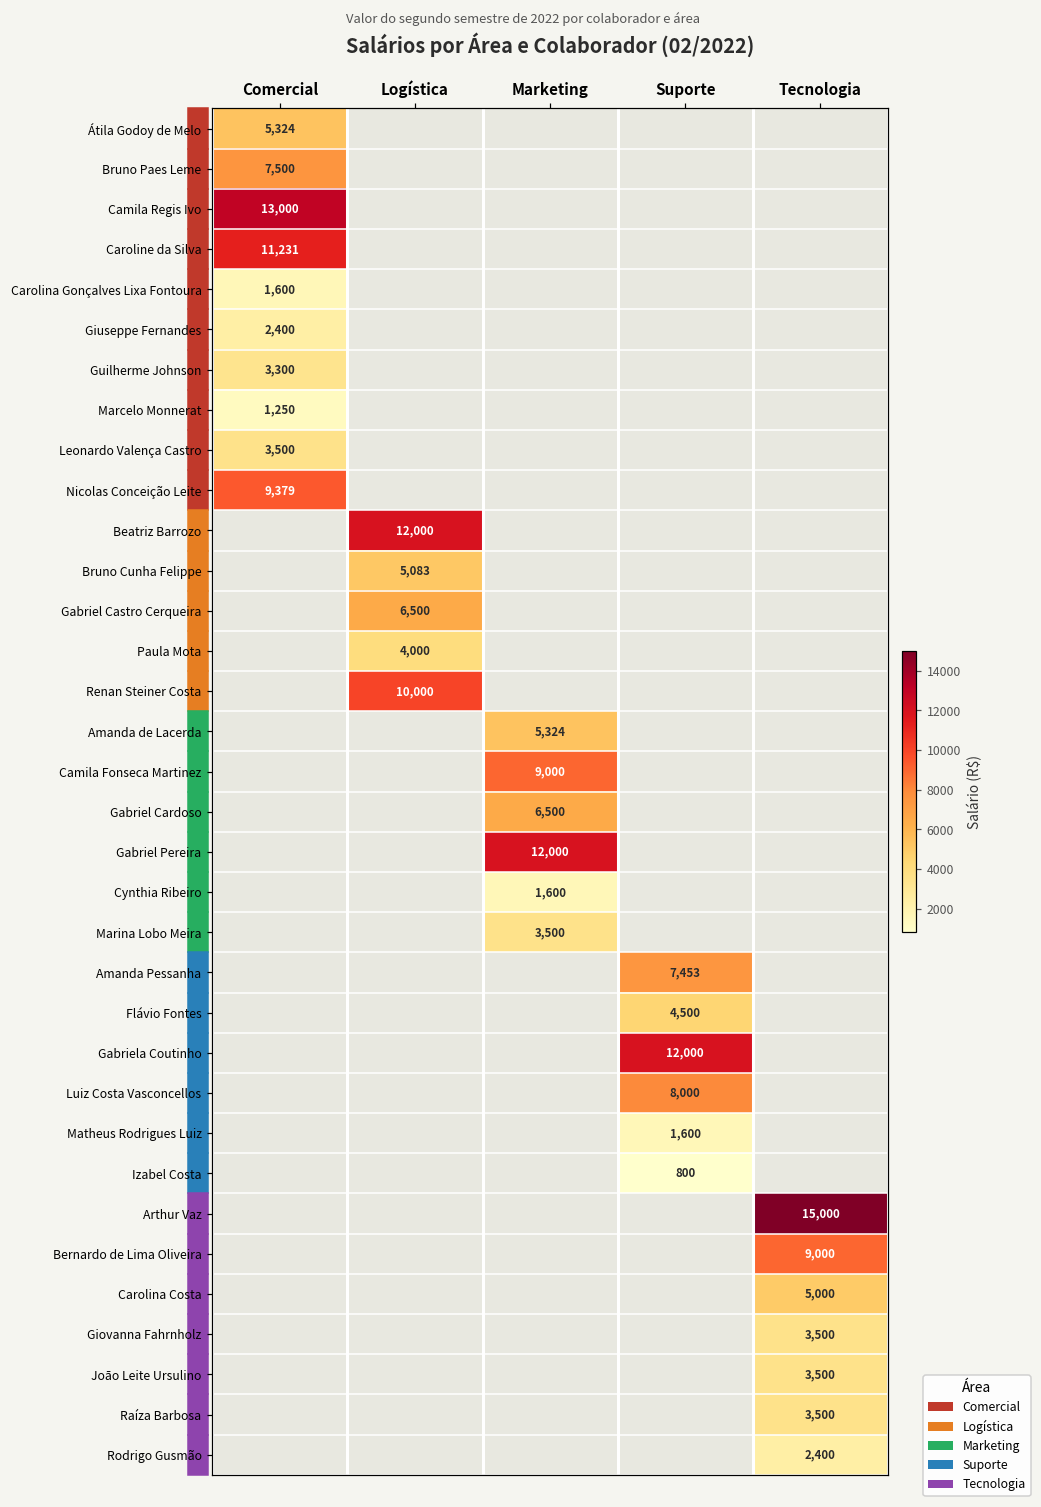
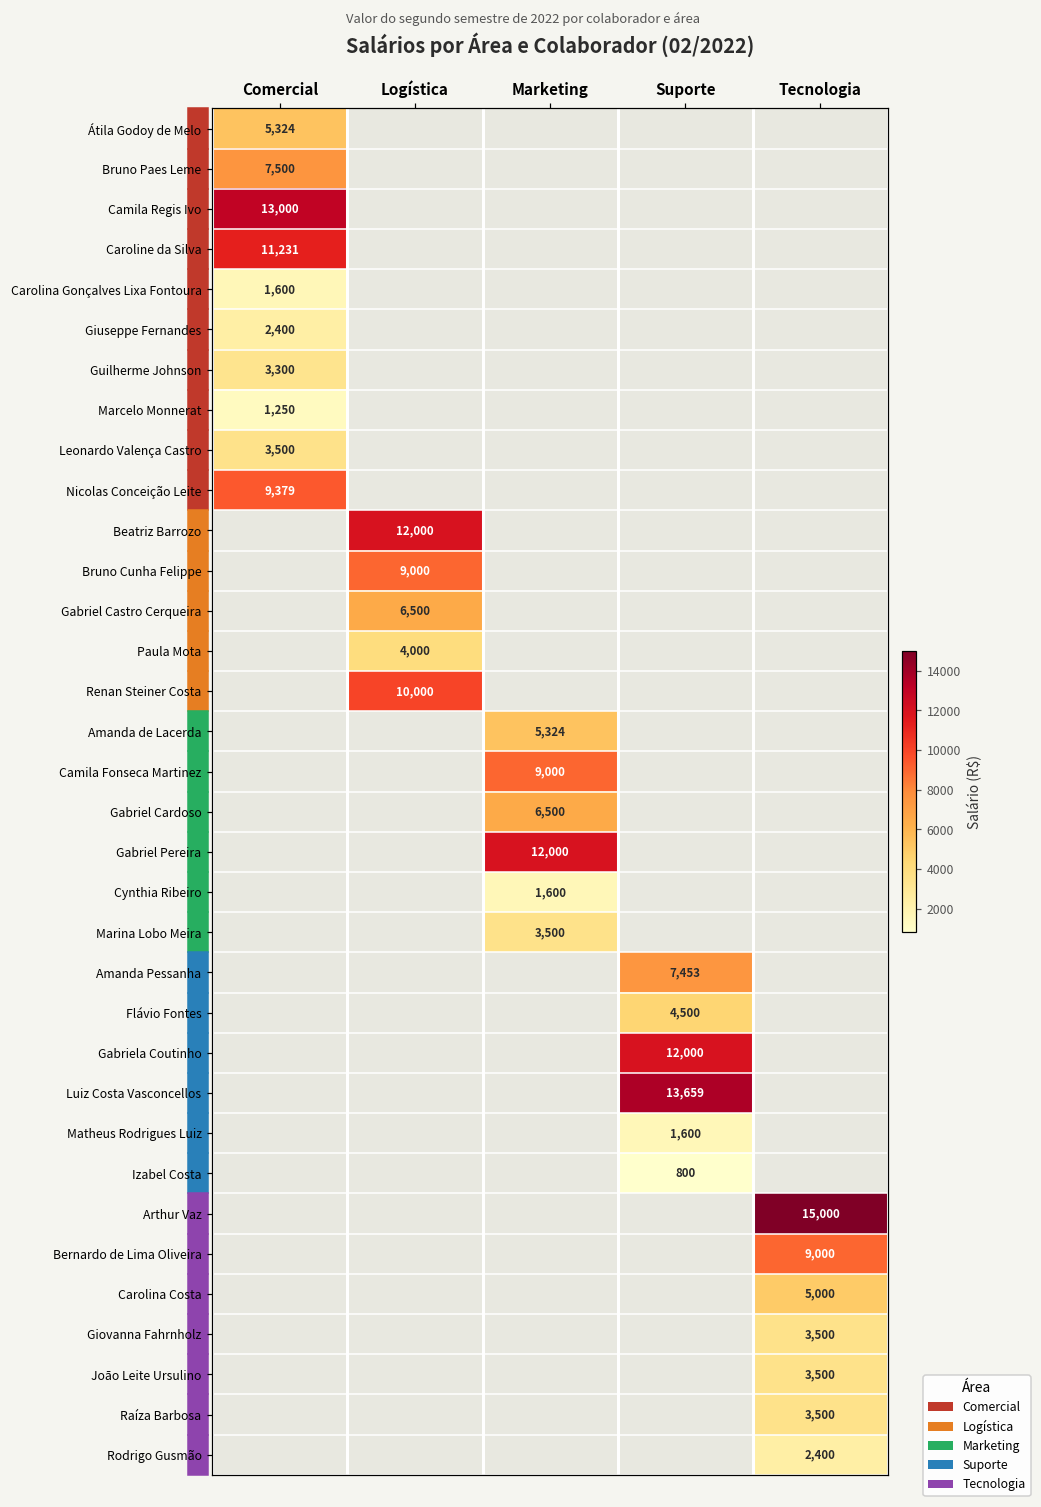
  {
    "Átila Godoy de Melo": {
      "Comercial": "5,324"
    },
    "Bruno Paes Leme": {
      "Comercial": "7,500"
    },
    "Camila Regis Ivo": {
      "Comercial": "13,000"
    },
    "Caroline da Silva": {
      "Comercial": "11,231"
    },
    "Carolina Gonçalves Lixa Fontoura": {
      "Comercial": "1,600"
    },
    "Giuseppe Fernandes": {
      "Comercial": "2,400"
    },
    "Guilherme Johnson": {
      "Comercial": "3,300"
    },
    "Marcelo Monnerat": {
      "Comercial": "1,250"
    },
    "Leonardo Valença Castro": {
      "Comercial": "3,500"
    },
    "Nicolas Conceição Leite": {
      "Comercial": "9,379"
    },
    "Beatriz Barrozo": {
      "Logística": "12,000"
    },
    "Bruno Cunha Felippe": {
-     "Logística": "5,083"
+     "Logística": "9,000"
    },
    "Gabriel Castro Cerqueira": {
      "Logística": "6,500"
    },
    "Paula Mota": {
      "Logística": "4,000"
    },
    "Renan Steiner Costa": {
      "Logística": "10,000"
    },
    "Amanda de Lacerda": {
      "Marketing": "5,324"
    },
    "Camila Fonseca Martinez": {
      "Marketing": "9,000"
    },
    "Gabriel Cardoso": {
      "Marketing": "6,500"
    },
    "Gabriel Pereira": {
      "Marketing": "12,000"
    },
    "Cynthia Ribeiro": {
      "Marketing": "1,600"
    },
    "Marina Lobo Meira": {
      "Marketing": "3,500"
    },
    "Amanda Pessanha": {
      "Suporte": "7,453"
    },
    "Flávio Fontes": {
      "Suporte": "4,500"
    },
    "Gabriela Coutinho": {
      "Suporte": "12,000"
    },
    "Luiz Costa Vasconcellos": {
-     "Suporte": "8,000"
+     "Suporte": "13,659"
    },
    "Matheus Rodrigues Luiz": {
      "Suporte": "1,600"
    },
    "Izabel Costa": {
      "Suporte": "800"
    },
    "Arthur Vaz": {
      "Tecnologia": "15,000"
    },
    "Bernardo de Lima Oliveira": {
      "Tecnologia": "9,000"
    },
    "Carolina Costa": {
      "Tecnologia": "5,000"
    },
    "Giovanna Fahrnholz": {
      "Tecnologia": "3,500"
    },
    "Joāo Leite Ursulino": {
      "Tecnologia": "3,500"
    },
    "Raíza Barbosa": {
      "Tecnologia": "3,500"
    },
    "Rodrigo Gusmão": {
      "Tecnologia": "2,400"
    }
  }
